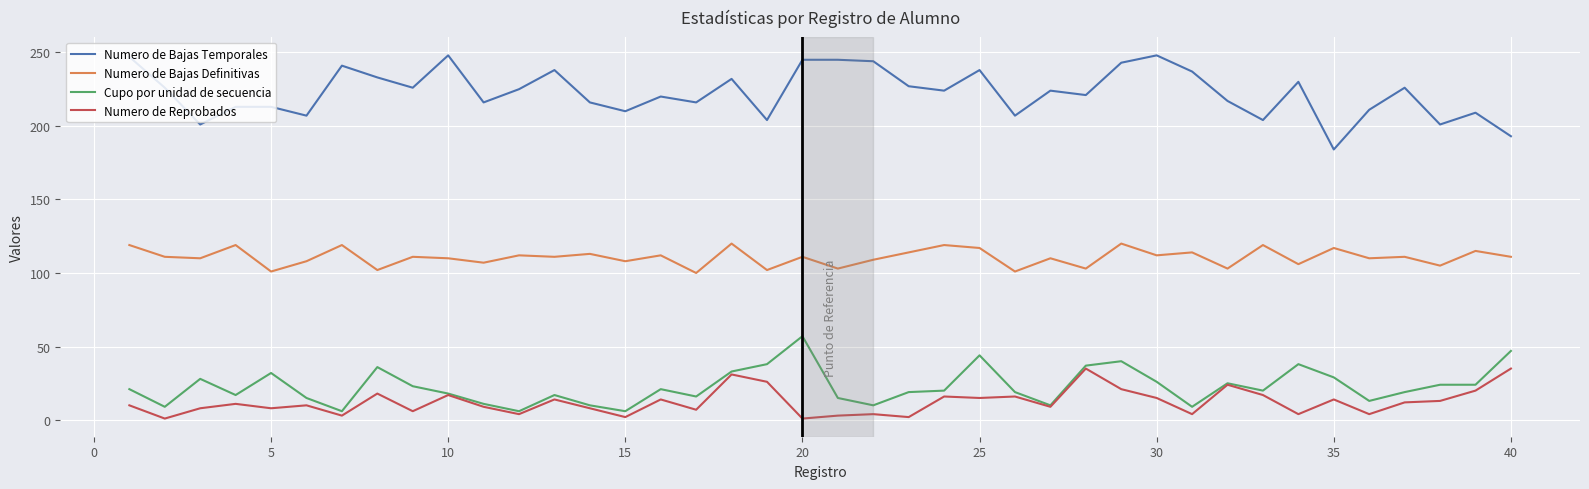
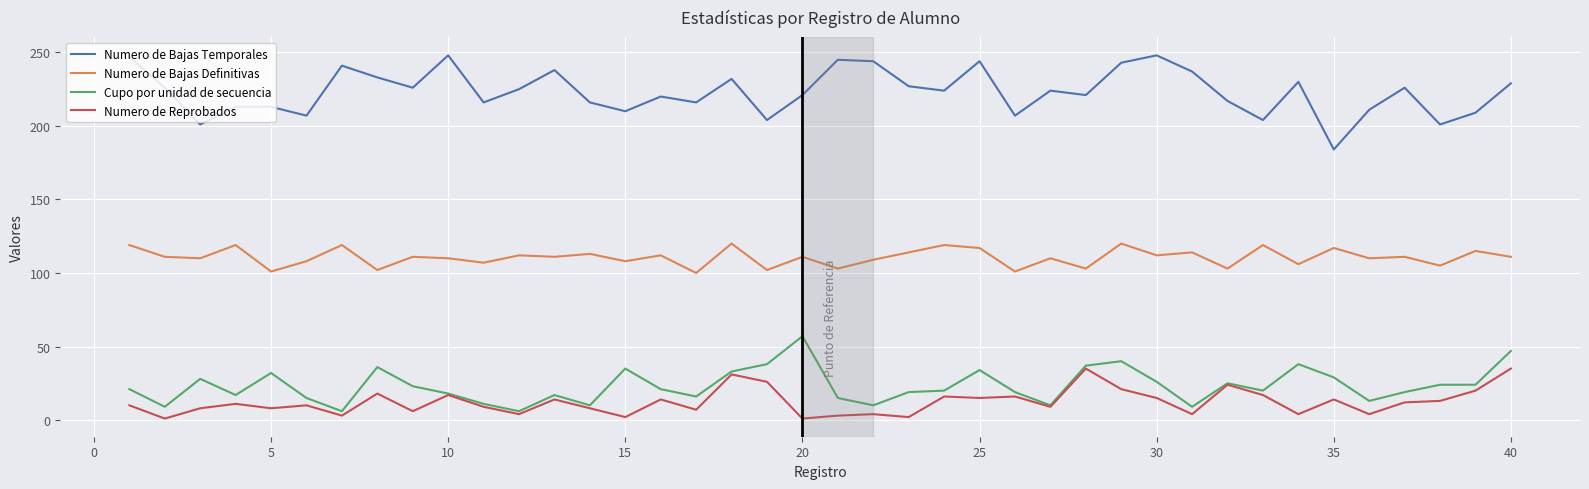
  {
    "Numero de Bajas Temporales": {
      "10": 248,
      "15": 210,
-     "20": 245,
-     "25": 238,
+     "20": 221,
+     "25": 244,
      "30": 248,
      "35": 184,
-     "40": 193
+     "40": 229
    },
    "Cupo por unidad de secuencia": {
      "5": 32,
-     "15": 6,
+     "15": 35,
      "20": 57,
-     "25": 44,
+     "25": 34,
      "30": 26,
      "35": 29,
      "40": 47
    }
  }
